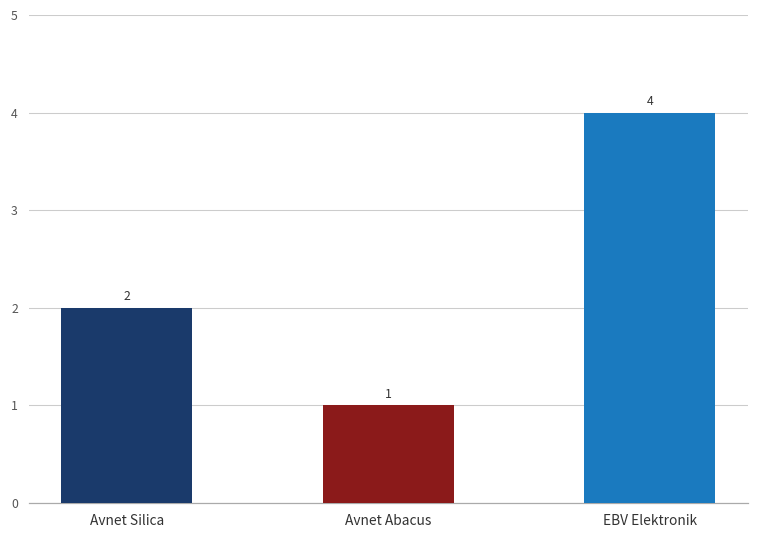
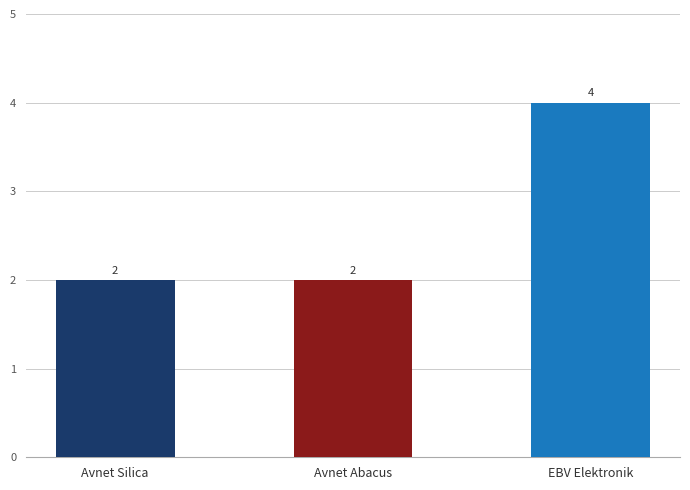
  {
    "Avnet Silica": 2,
-   "Avnet Abacus": 1,
+   "Avnet Abacus": 2,
    "EBV Elektronik": 4
  }
